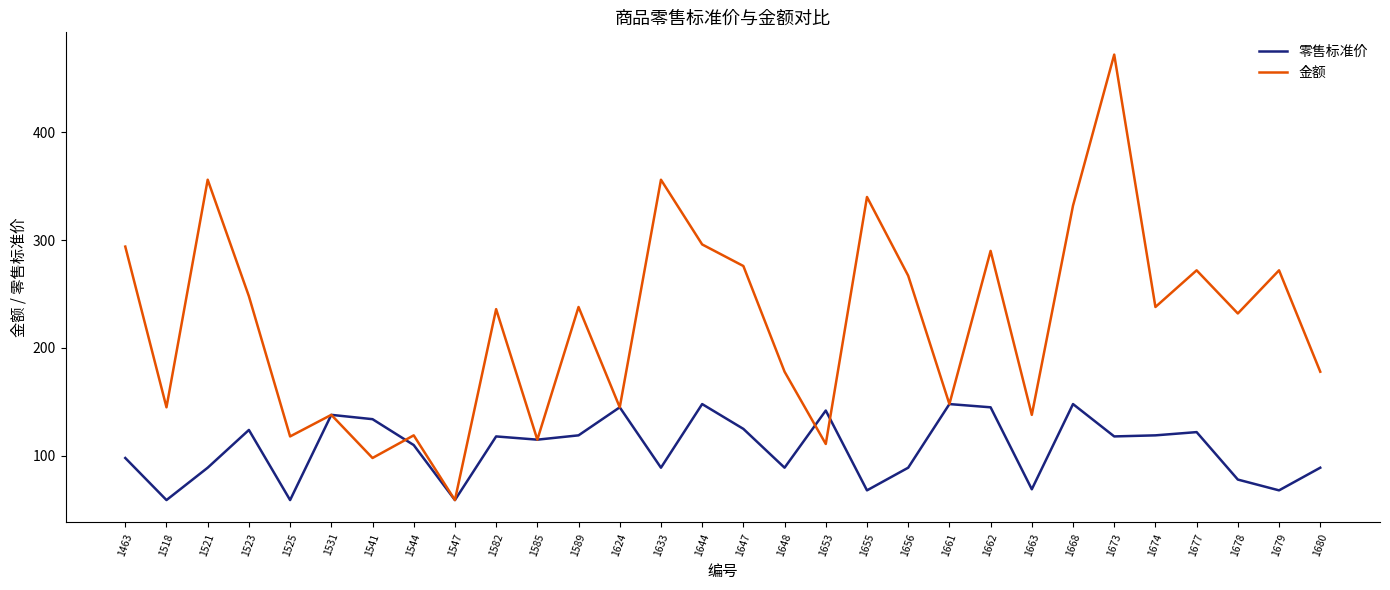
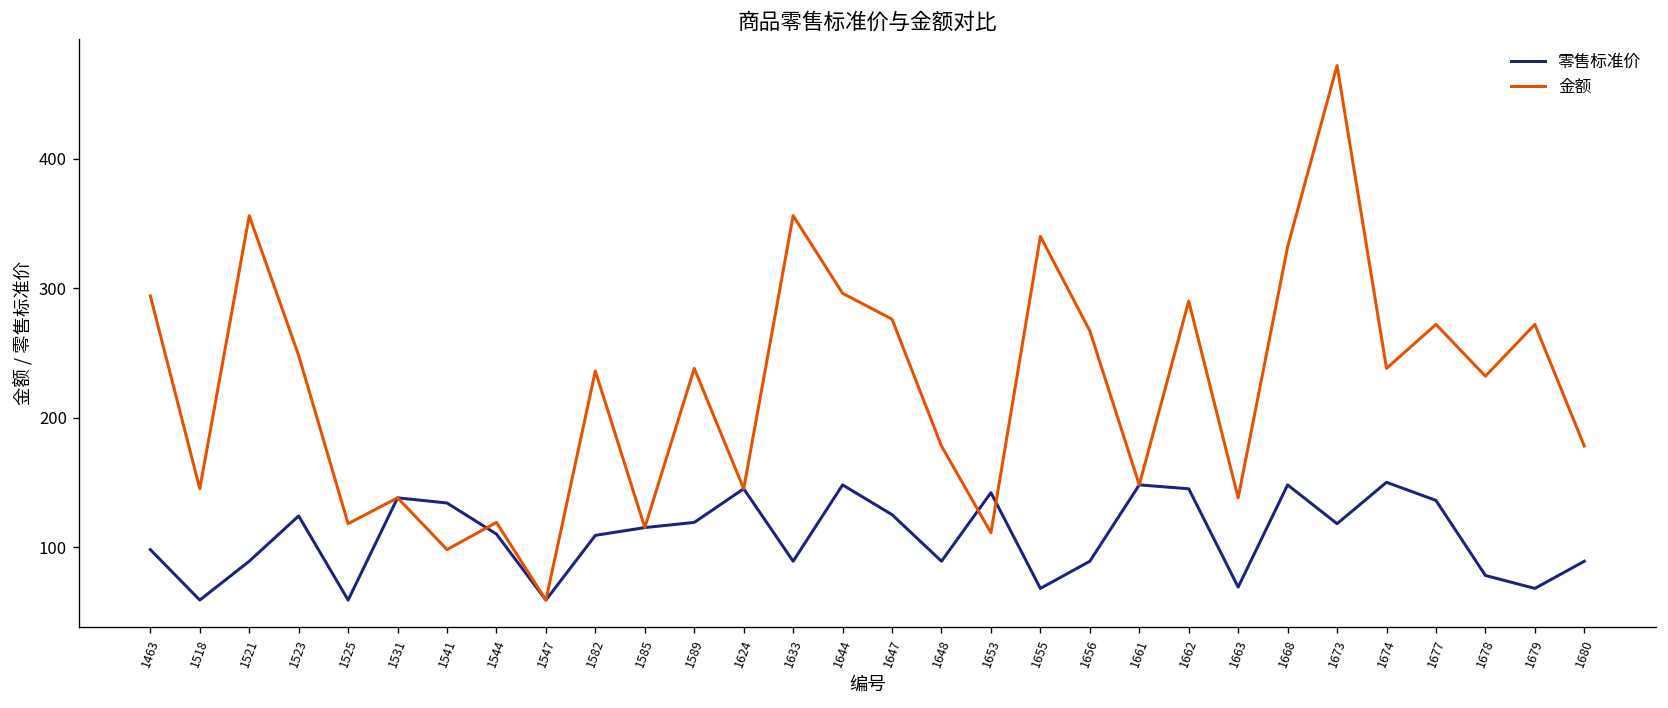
  {
    "零售标准价": {
      "1463": 98,
      "1518": 59,
      "1521": 89,
      "1523": 124,
      "1525": 59,
      "1541": 134,
      "1544": 110,
-     "1582": 118,
+     "1582": 109,
      "1589": 119,
      "1633": 89,
      "1644": 148,
      "1647": 125,
      "1648": 89,
      "1653": 142,
      "1655": 68,
      "1656": 89,
      "1662": 145,
      "1663": 69,
      "1668": 148,
      "1673": 118,
-     "1674": 119,
-     "1677": 122,
+     "1674": 150,
+     "1677": 136,
      "1678": 78,
      "1679": 68,
      "1680": 89
    },
    "金额": {
      "1463": 294,
      "1518": 145,
      "1521": 356,
      "1523": 248,
      "1525": 118,
      "1541": 98,
      "1544": 119,
      "1582": 236,
      "1589": 238,
      "1633": 356,
      "1644": 296,
      "1647": 276,
      "1648": 178,
      "1653": 111,
      "1655": 340,
      "1656": 267,
      "1662": 290,
      "1663": 138,
      "1668": 332,
      "1673": 472,
      "1674": 238,
      "1677": 272,
      "1678": 232,
      "1679": 272,
      "1680": 178
    }
  }
